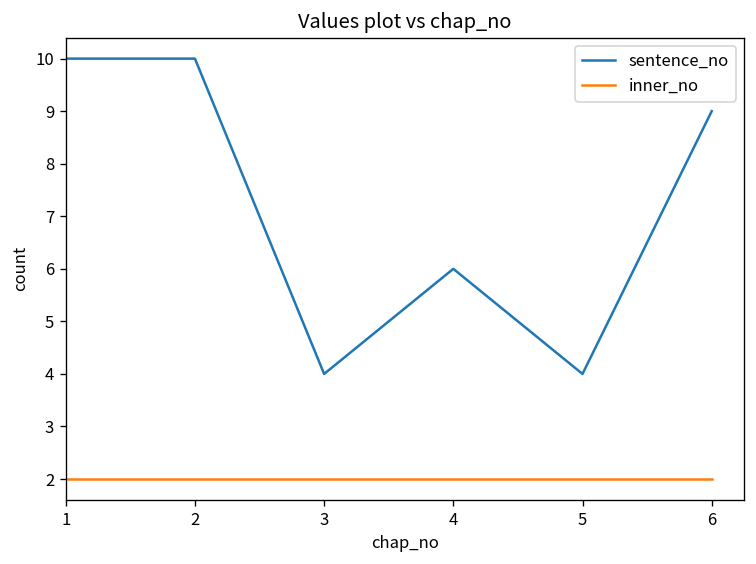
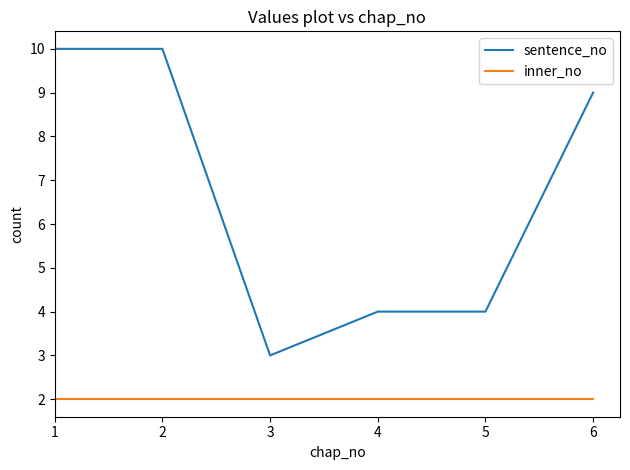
  {
    "sentence_no": {
      "1": 10,
      "2": 10,
-     "3": 4,
-     "4": 6,
+     "3": 3,
+     "4": 4,
      "5": 4,
      "6": 9
    },
    "inner_no": {
      "1": 2,
      "2": 2,
      "3": 2,
      "4": 2,
      "5": 2,
      "6": 2
    }
  }
